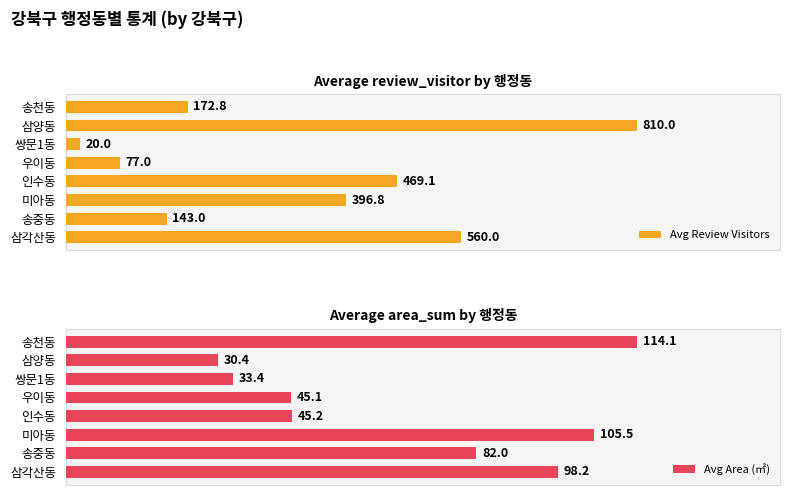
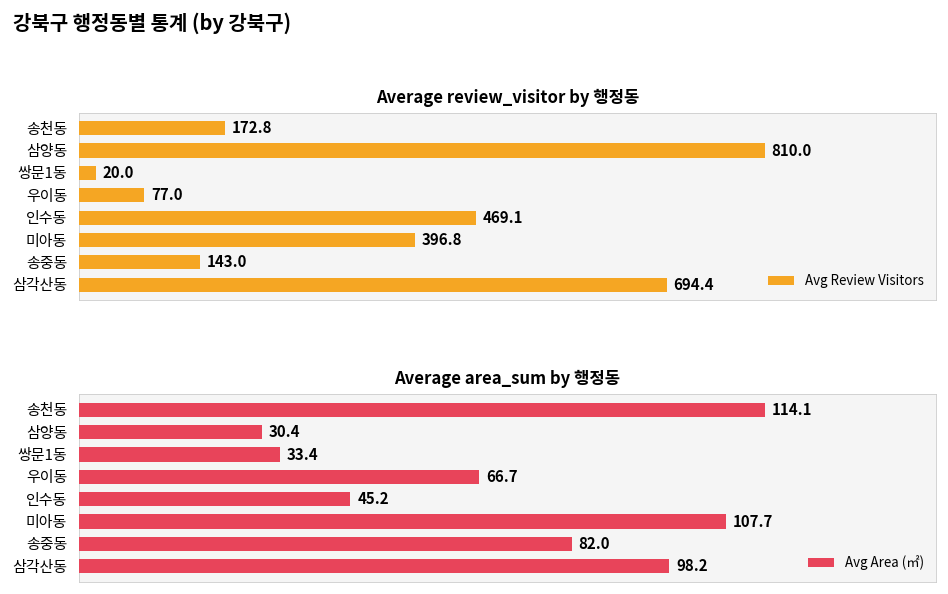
  {
    "Average review_visitor by 행정동": {
      "송천동": 172.8,
      "삼양동": 810.0,
      "쌍문1동": 20.0,
      "우이동": 77.0,
      "인수동": 469.1,
      "미아동": 396.8,
      "송중동": 143.0,
-     "삼각산동": 560.0
+     "삼각산동": 694.4
    },
    "Average area_sum by 행정동": {
      "송천동": 114.1,
      "삼양동": 30.4,
      "쌍문1동": 33.4,
-     "우이동": 45.1,
+     "우이동": 66.7,
      "인수동": 45.2,
-     "미아동": 105.5,
+     "미아동": 107.7,
      "송중동": 82.0,
      "삼각산동": 98.2
    }
  }
